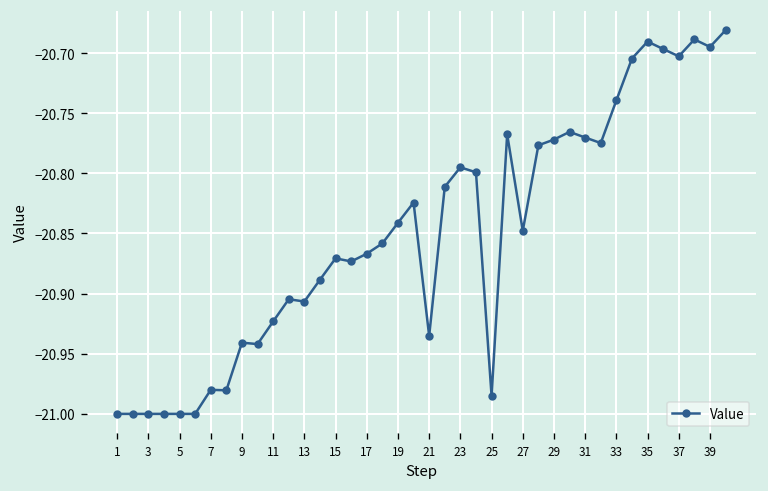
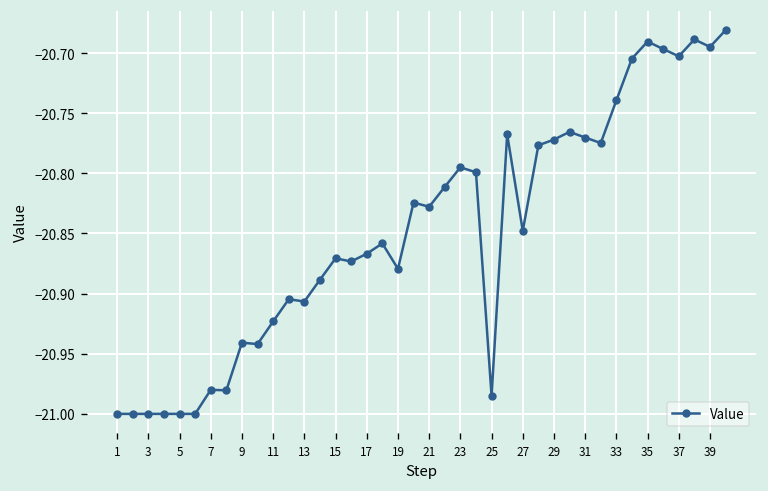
  {
    "1": -21.000,
    "3": -21.000,
    "5": -21.000,
    "7": -20.980,
    "9": -20.941,
    "11": -20.923,
    "13": -20.907,
    "15": -20.871,
    "17": -20.867,
-   "19": -20.841,
-   "21": -20.935,
+   "19": -20.879,
+   "21": -20.828,
    "23": -20.795,
    "25": -20.985,
    "27": -20.848,
    "29": -20.772,
    "31": -20.770,
    "33": -20.739,
    "35": -20.690,
    "37": -20.703,
    "39": -20.695
  }
